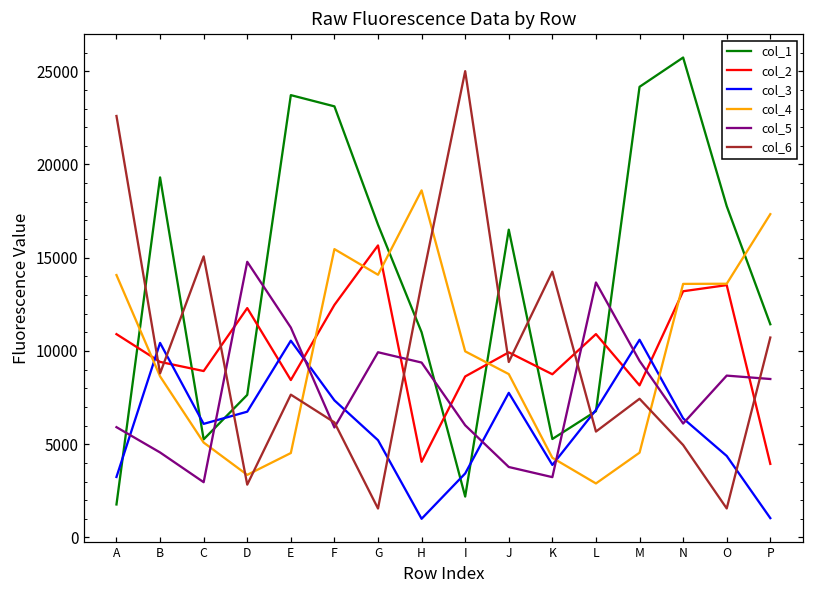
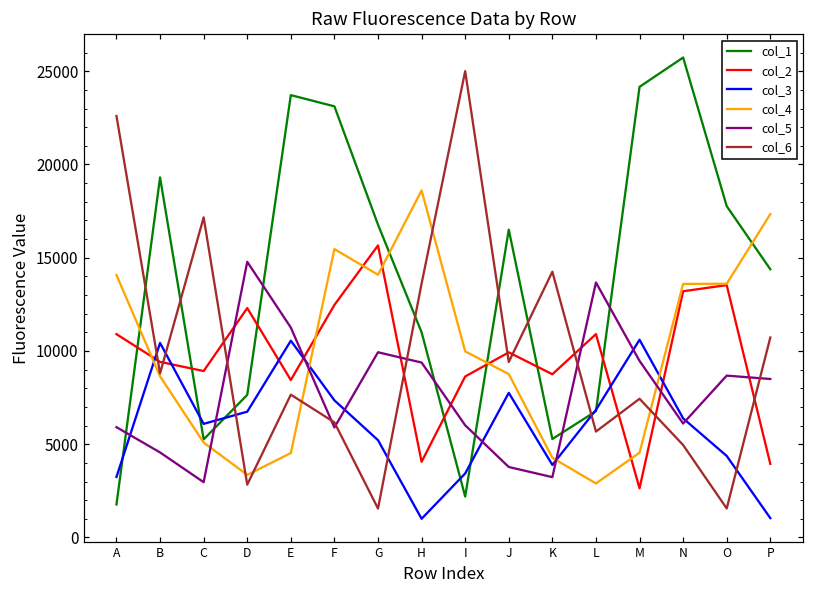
  {
    "col_1": {
      "A": 1800,
      "B": 19300,
      "C": 5300,
      "D": 7600,
      "E": 23700,
      "F": 23100,
      "G": 16800,
      "H": 11000,
      "I": 2200,
      "J": 16500,
      "K": 5300,
      "M": 24200,
      "N": 25700,
      "O": 17800,
-     "P": 11400
+     "P": 14400
    },
    "col_2": {
      "A": 10900,
      "B": 9400,
      "C": 8900,
      "D": 12300,
      "E": 8400,
      "F": 12500,
      "G": 15700,
      "H": 4100,
      "I": 8600,
      "J": 9900,
      "K": 8800,
      "L": 10900,
-     "M": 8200,
+     "M": 2600,
      "N": 13200,
      "P": 3900
    },
    "col_3": {
      "A": 3200,
      "B": 10400,
      "C": 6100,
      "D": 6700,
      "E": 10600,
      "F": 7400,
      "G": 5200,
      "H": 1000,
      "I": 3400,
      "J": 7800,
      "K": 3900,
      "M": 10600,
      "N": 6400,
      "O": 4400,
      "P": 1000
    },
    "col_4": {
      "A": 14100,
      "B": 8600,
      "C": 5100,
      "D": 3400,
      "E": 4500,
      "F": 15500,
      "G": 14100,
      "H": 18600,
      "I": 10000,
      "J": 8800,
      "K": 4300,
      "L": 2900,
      "M": 4500,
      "N": 13600,
      "P": 17300
    },
    "col_5": {
      "A": 5900,
      "B": 4600,
      "C": 3000,
      "D": 14800,
      "E": 11300,
      "F": 5900,
      "G": 9900,
      "H": 9400,
      "I": 6000,
      "J": 3800,
      "K": 3200,
      "L": 13700,
      "M": 9500,
      "N": 6100,
      "O": 8700,
      "P": 8500
    },
    "col_6": {
      "A": 22600,
      "B": 8800,
-     "C": 15100,
+     "C": 17200,
      "D": 2800,
      "E": 7700,
      "F": 6200,
      "G": 1600,
      "H": 13600,
      "I": 25000,
      "J": 9400,
      "K": 14200,
      "L": 5700,
      "M": 7400,
      "N": 5000,
      "O": 1600,
      "P": 10700
    }
  }
